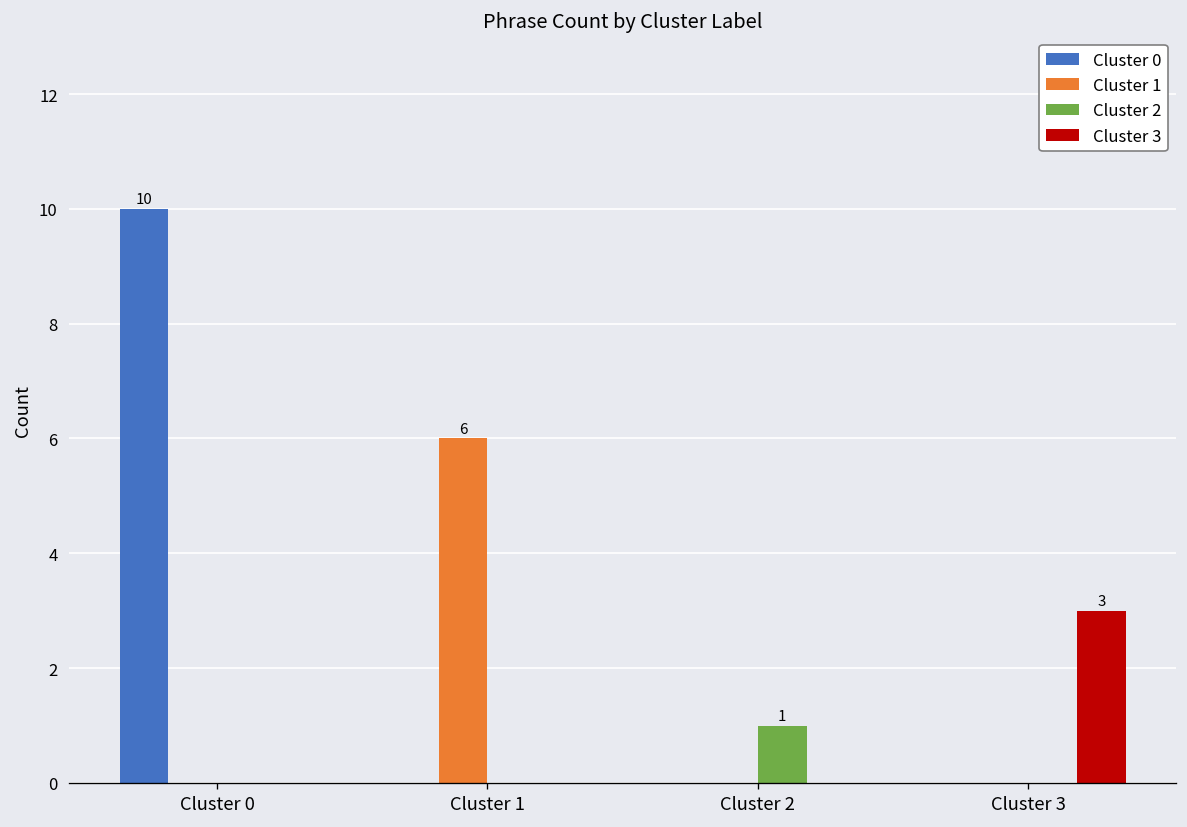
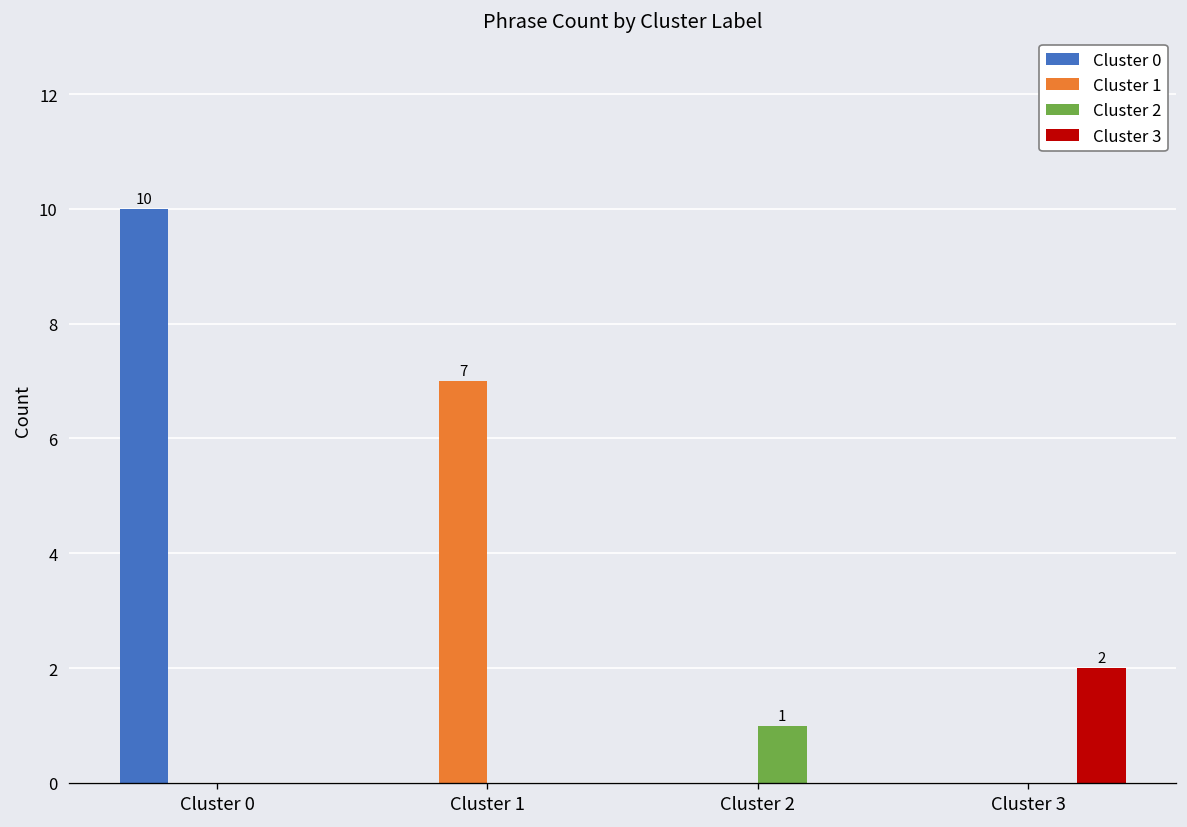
  {
    "Cluster 0": {
      "Cluster 0": 10
    },
    "Cluster 1": {
-     "Cluster 1": 6
+     "Cluster 1": 7
    },
    "Cluster 2": {
      "Cluster 2": 1
    },
    "Cluster 3": {
-     "Cluster 3": 3
+     "Cluster 3": 2
    }
  }
